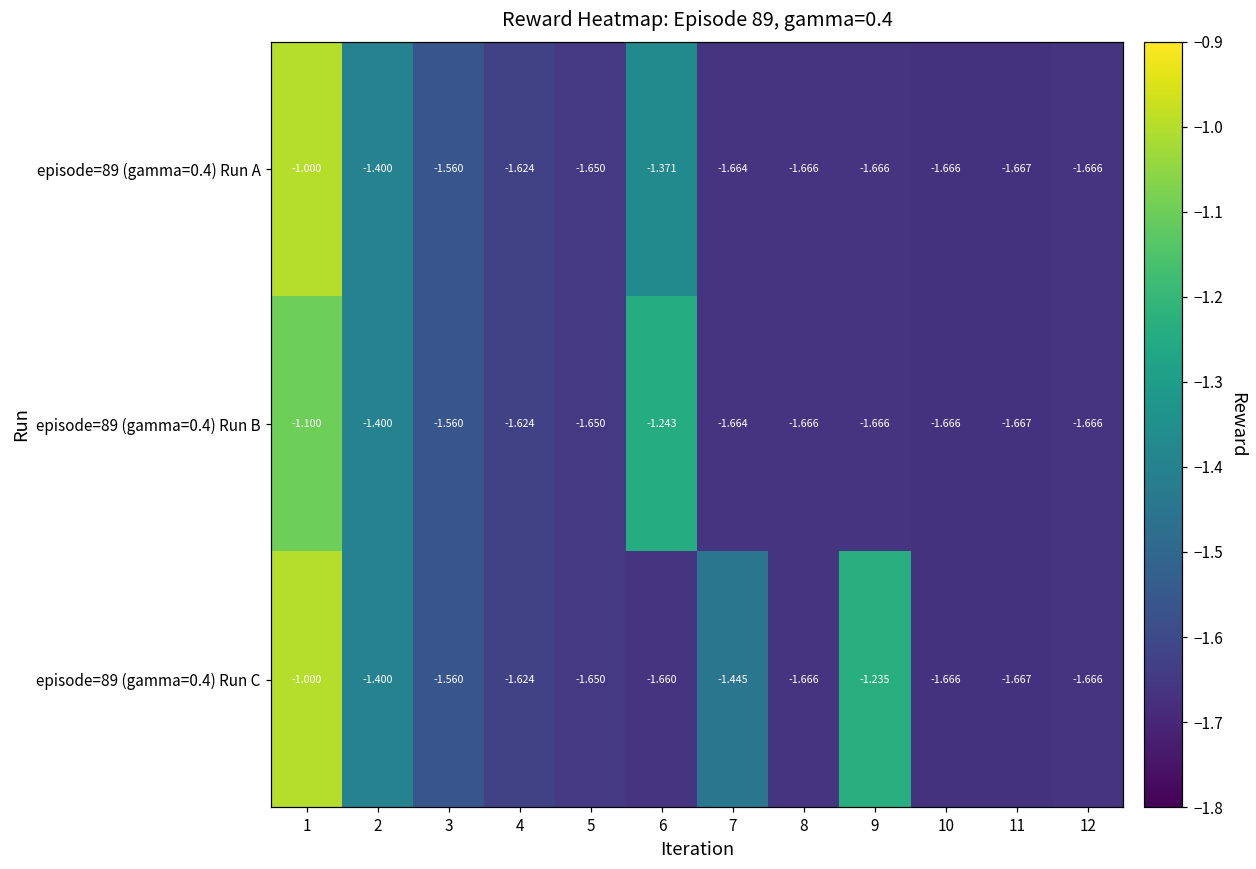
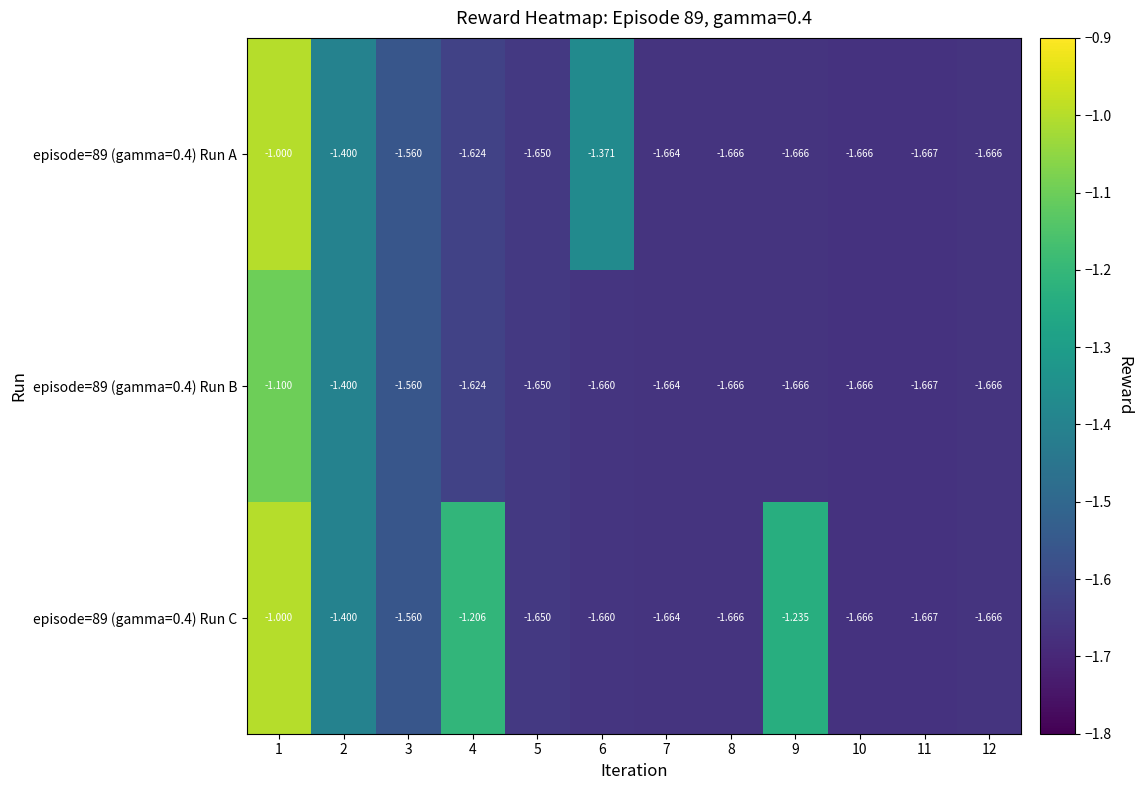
  {
    "episode=89 (gamma=0.4) Run A": {
      "1": -1.000,
      "2": -1.400,
      "3": -1.560,
      "4": -1.624,
      "5": -1.650,
      "6": -1.371,
      "7": -1.664,
      "8": -1.666,
      "9": -1.666,
      "10": -1.666,
      "11": -1.667,
      "12": -1.666
    },
    "episode=89 (gamma=0.4) Run B": {
      "1": -1.100,
      "2": -1.400,
      "3": -1.560,
      "4": -1.624,
      "5": -1.650,
-     "6": -1.243,
+     "6": -1.660,
      "7": -1.664,
      "8": -1.666,
      "9": -1.666,
      "10": -1.666,
      "11": -1.667,
      "12": -1.666
    },
    "episode=89 (gamma=0.4) Run C": {
      "1": -1.000,
      "2": -1.400,
      "3": -1.560,
-     "4": -1.624,
+     "4": -1.206,
      "5": -1.650,
      "6": -1.660,
-     "7": -1.445,
+     "7": -1.664,
      "8": -1.666,
      "9": -1.235,
      "10": -1.666,
      "11": -1.667,
      "12": -1.666
    }
  }
